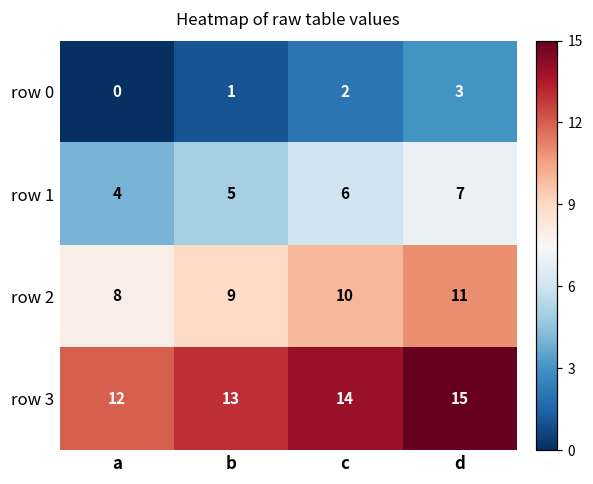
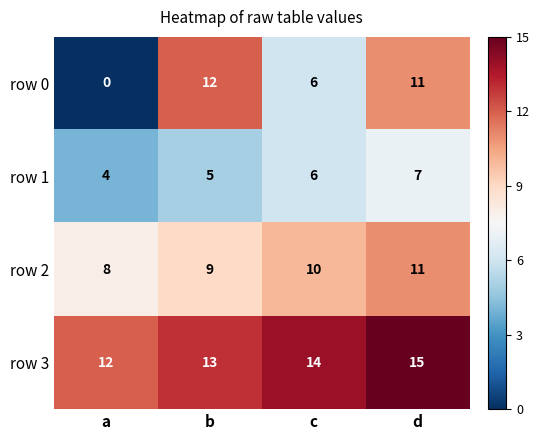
  {
    "row 0": {
      "a": 0,
-     "b": 1,
-     "c": 2,
-     "d": 3
+     "b": 12,
+     "c": 6,
+     "d": 11
    },
    "row 1": {
      "a": 4,
      "b": 5,
      "c": 6,
      "d": 7
    },
    "row 2": {
      "a": 8,
      "b": 9,
      "c": 10,
      "d": 11
    },
    "row 3": {
      "a": 12,
      "b": 13,
      "c": 14,
      "d": 15
    }
  }
